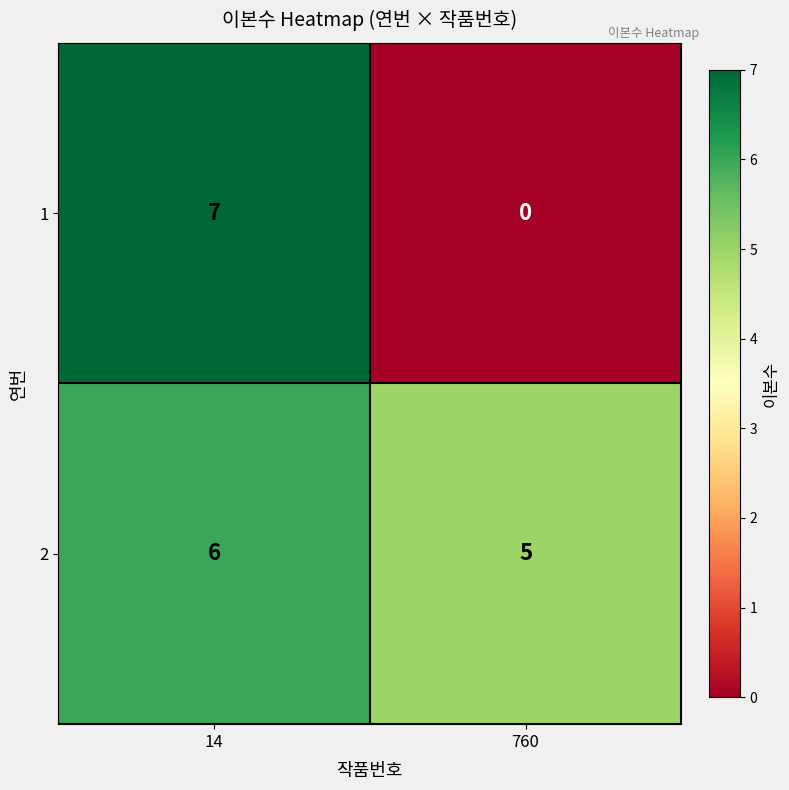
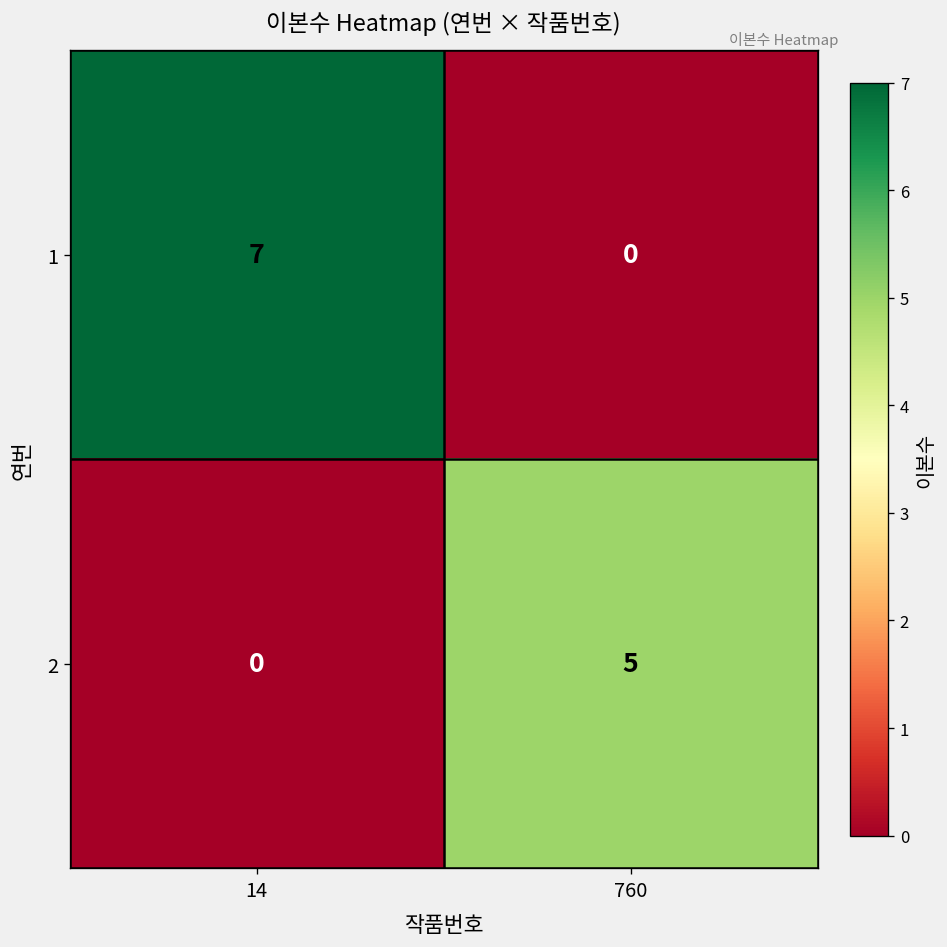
  {
    "1": {
      "14": 7,
      "760": 0
    },
    "2": {
-     "14": 6,
+     "14": 0,
      "760": 5
    }
  }
